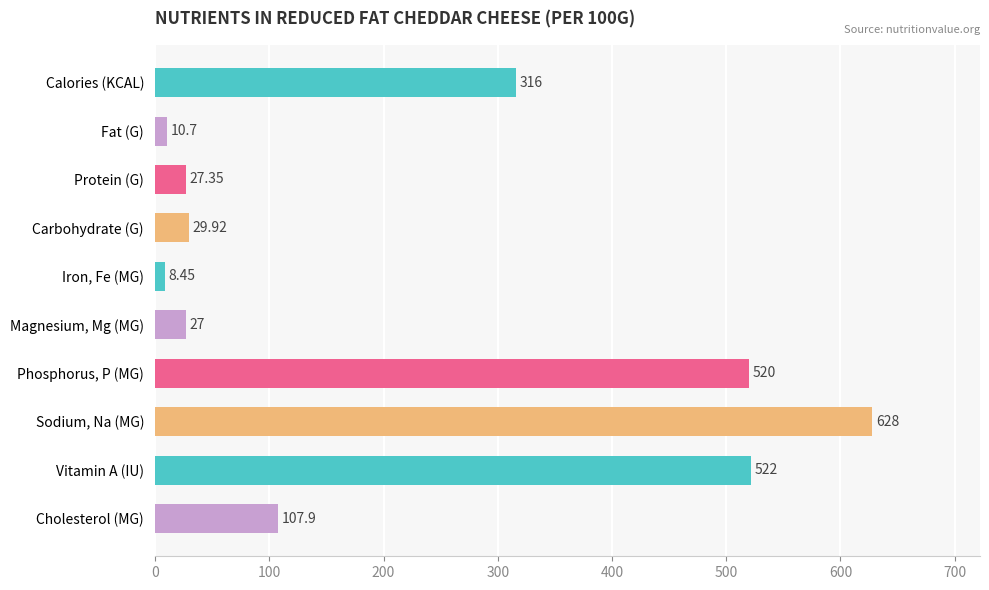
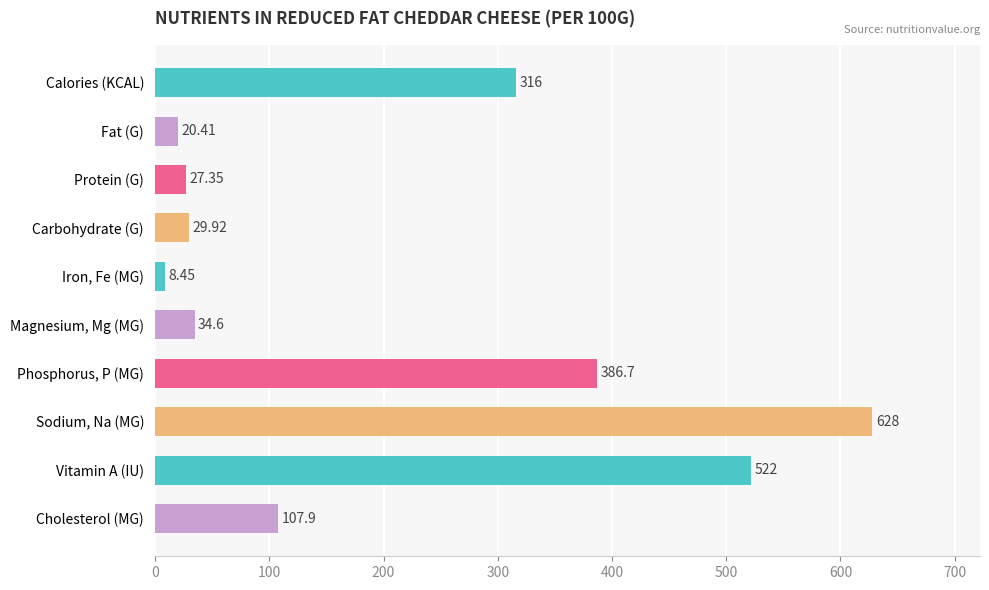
  {
    "Calories (KCAL)": 316,
-   "Fat (G)": 10.7,
+   "Fat (G)": 20.41,
    "Protein (G)": 27.35,
    "Carbohydrate (G)": 29.92,
    "Iron, Fe (MG)": 8.45,
-   "Magnesium, Mg (MG)": 27,
-   "Phosphorus, P (MG)": 520,
+   "Magnesium, Mg (MG)": 34.6,
+   "Phosphorus, P (MG)": 386.7,
    "Sodium, Na (MG)": 628,
    "Vitamin A (IU)": 522,
    "Cholesterol (MG)": 107.9
  }
